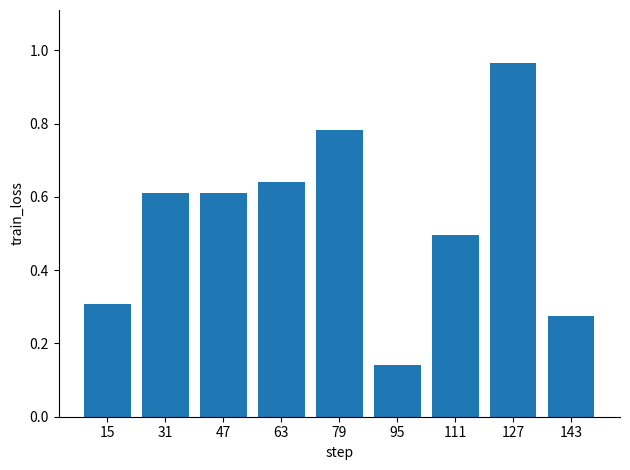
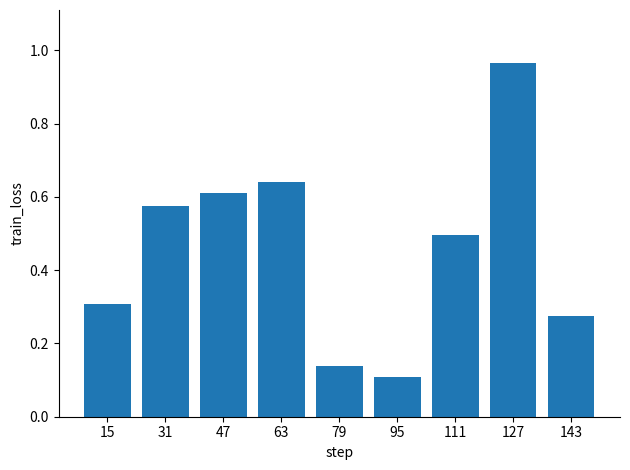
  {
    "15": 0.31,
-   "31": 0.61,
+   "31": 0.57,
    "47": 0.61,
    "63": 0.64,
-   "79": 0.78,
-   "95": 0.14,
+   "79": 0.14,
+   "95": 0.11,
    "111": 0.50,
    "127": 0.97,
    "143": 0.27
  }
